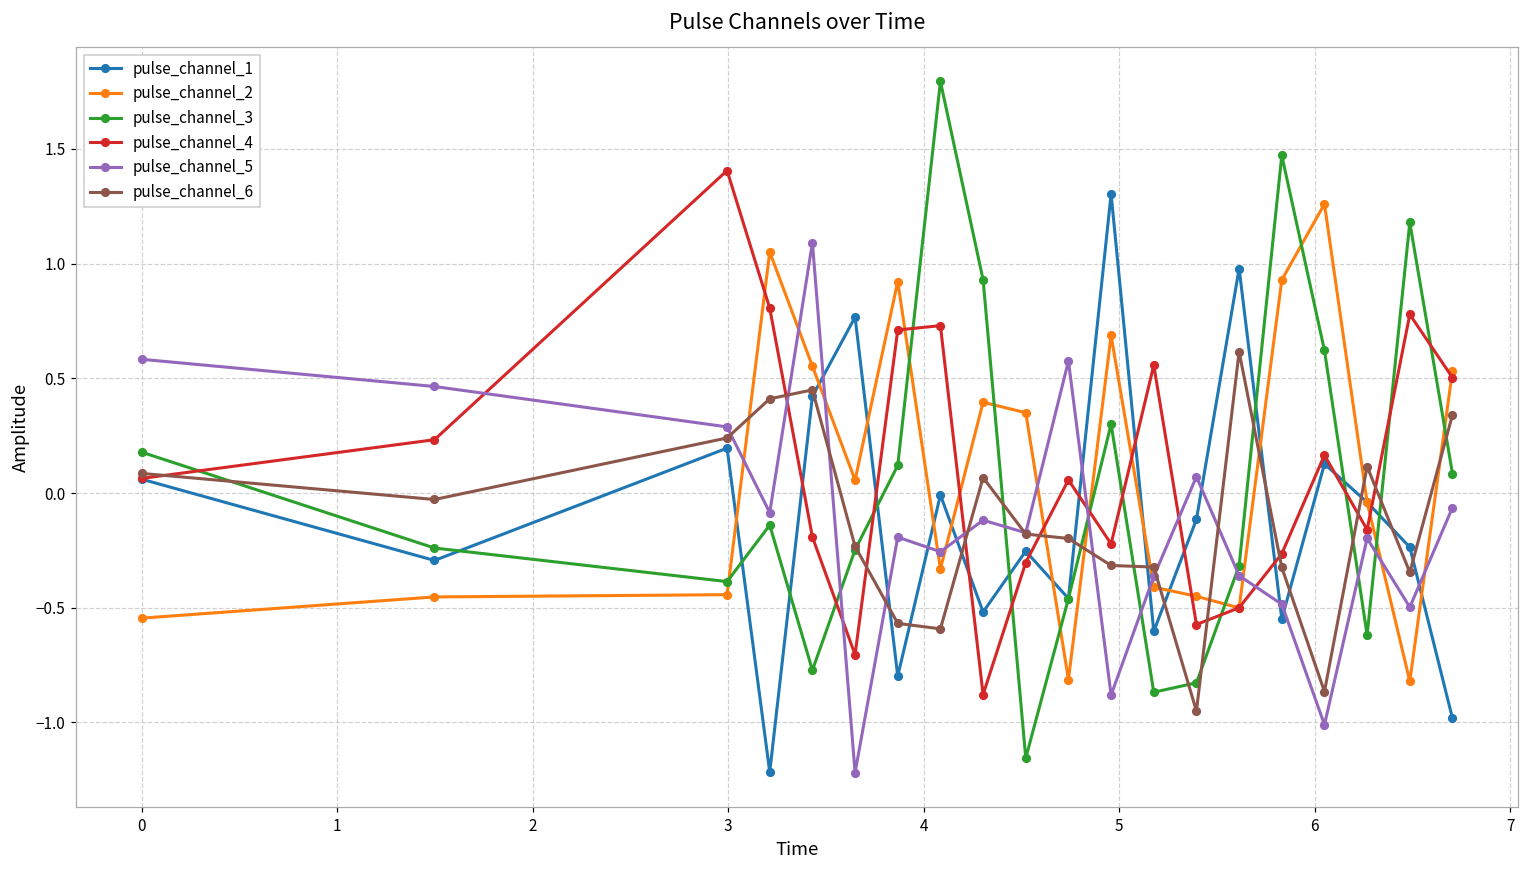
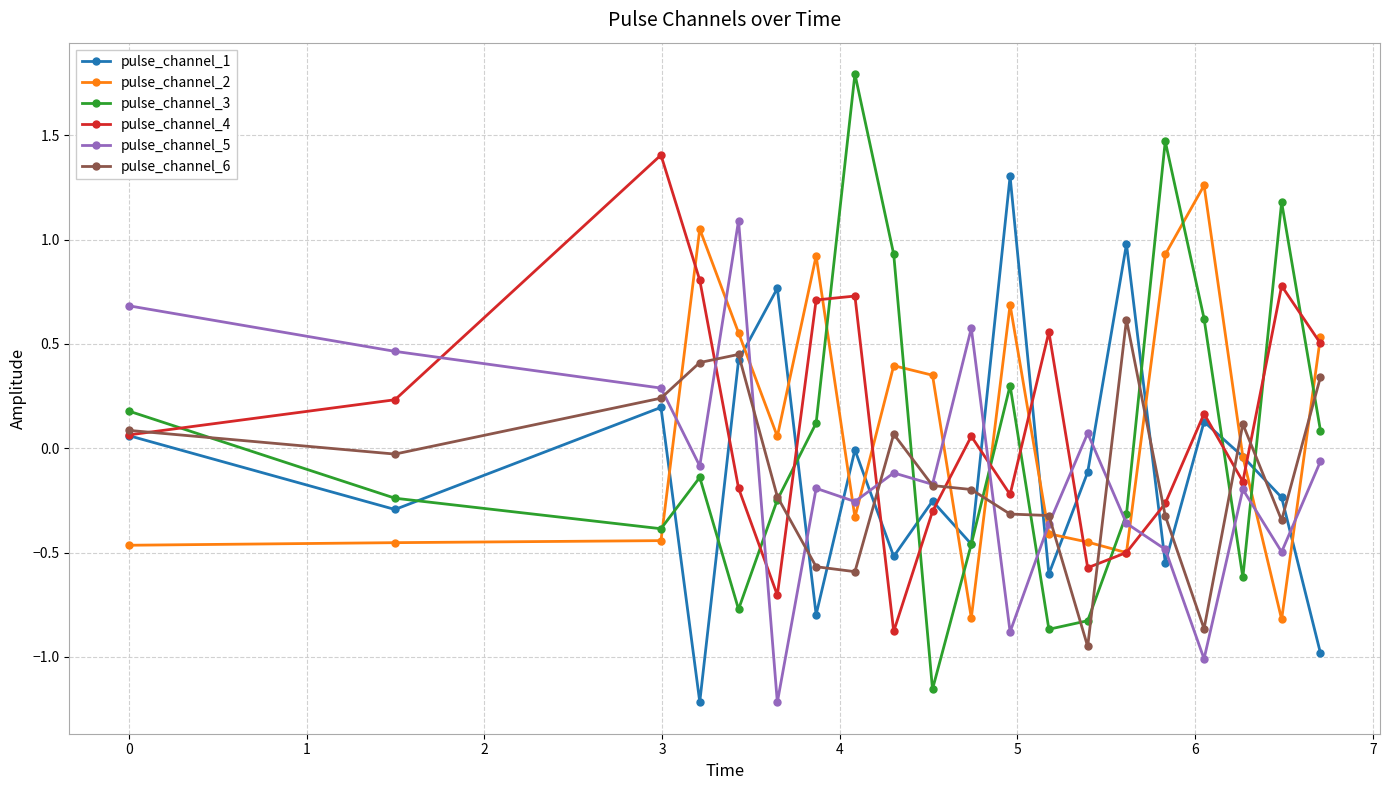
  {
    "pulse_channel_2": {
-     "0": -0.55
+     "0": -0.47
    },
    "pulse_channel_3": {
      "0": 0.18
    },
    "pulse_channel_5": {
-     "0": 0.58
+     "0": 0.68
    },
    "pulse_channel_6": {
      "0": 0.09
    }
  }
